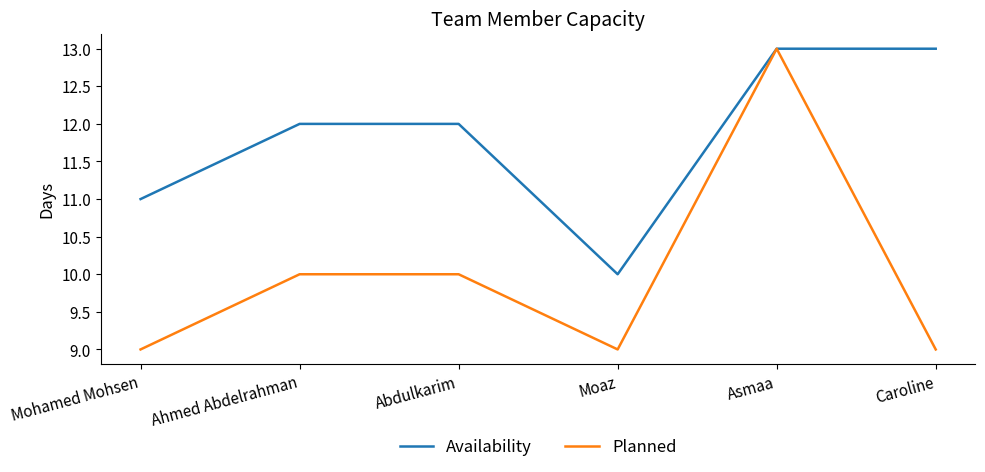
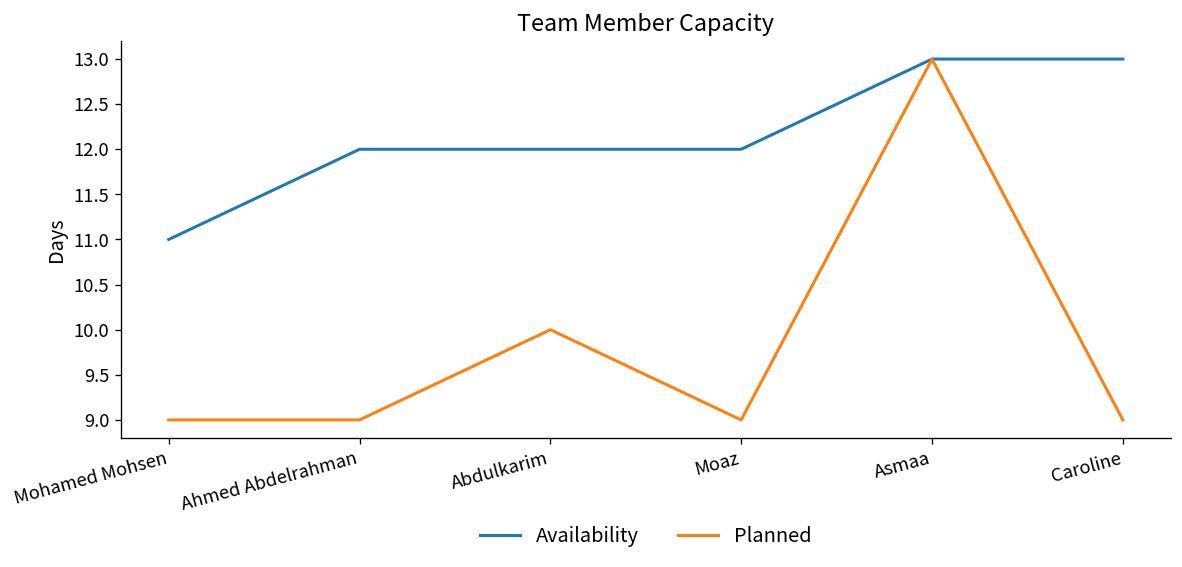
  {
    "Availability": {
      "Mohamed Mohsen": 11,
      "Ahmed Abdelrahman": 12,
      "Abdulkarim": 12,
-     "Moaz": 10,
+     "Moaz": 12,
      "Caroline": 13
    },
    "Planned": {
      "Mohamed Mohsen": 9,
-     "Ahmed Abdelrahman": 10,
+     "Ahmed Abdelrahman": 9,
      "Abdulkarim": 10,
      "Moaz": 9,
      "Caroline": 9
    }
  }
